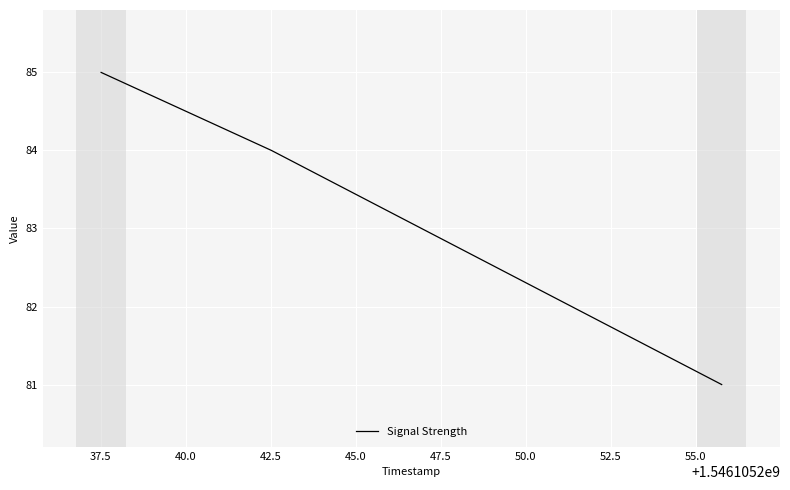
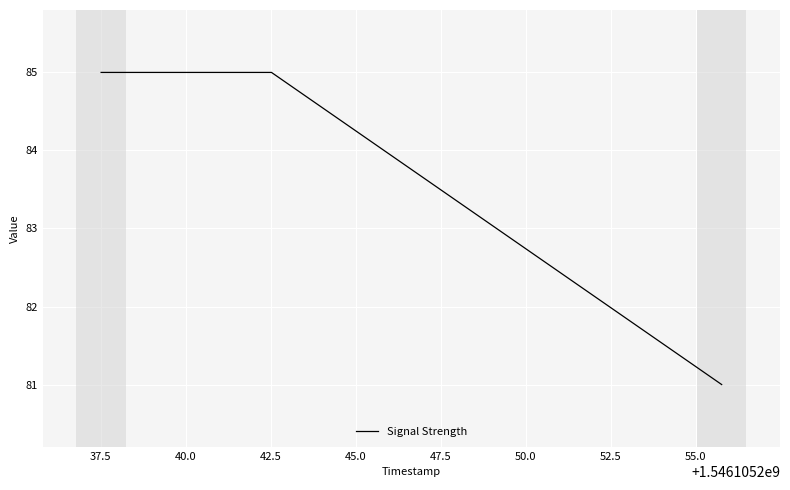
  {
    "37.5": 85,
-   "42.5": 84
+   "42.5": 85
  }
